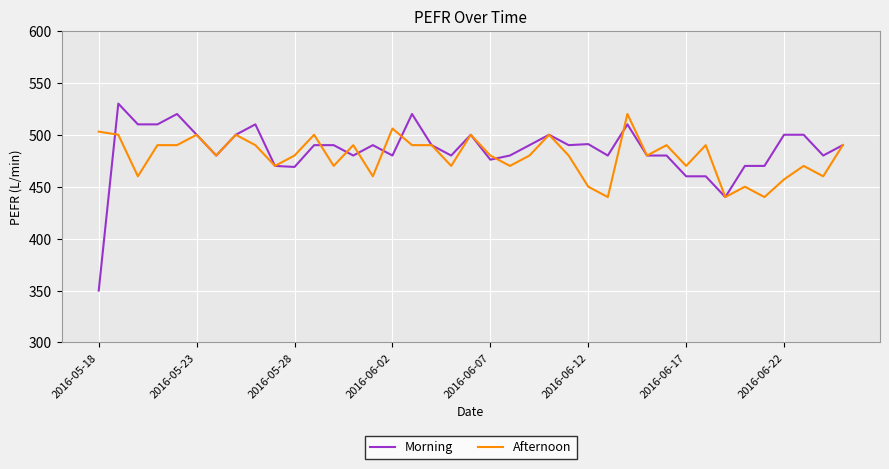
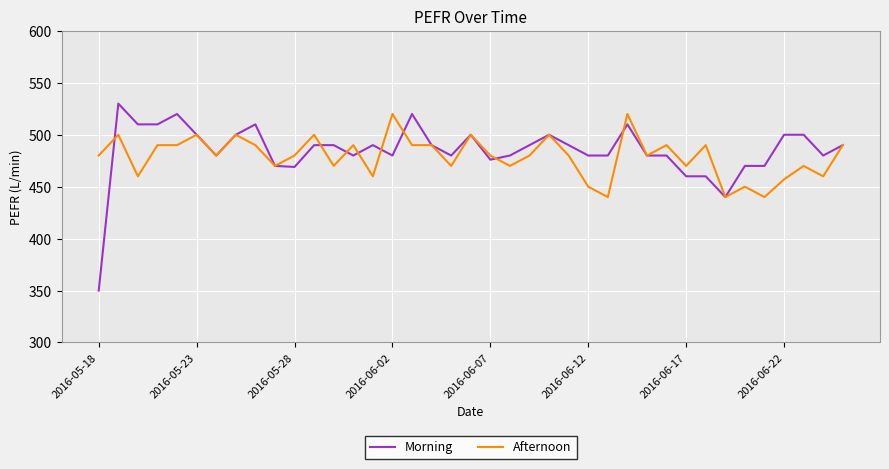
  {
    "Morning": {
      "2016-05-18": 350,
      "2016-05-28": 469,
      "2016-06-02": 480,
      "2016-06-07": 476,
-     "2016-06-12": 491,
+     "2016-06-12": 480,
      "2016-06-17": 460,
      "2016-06-22": 500
    },
    "Afternoon": {
-     "2016-05-18": 503,
+     "2016-05-18": 480,
      "2016-05-28": 480,
-     "2016-06-02": 506,
+     "2016-06-02": 520,
      "2016-06-07": 480,
      "2016-06-12": 450,
      "2016-06-17": 470,
      "2016-06-22": 457
    }
  }
